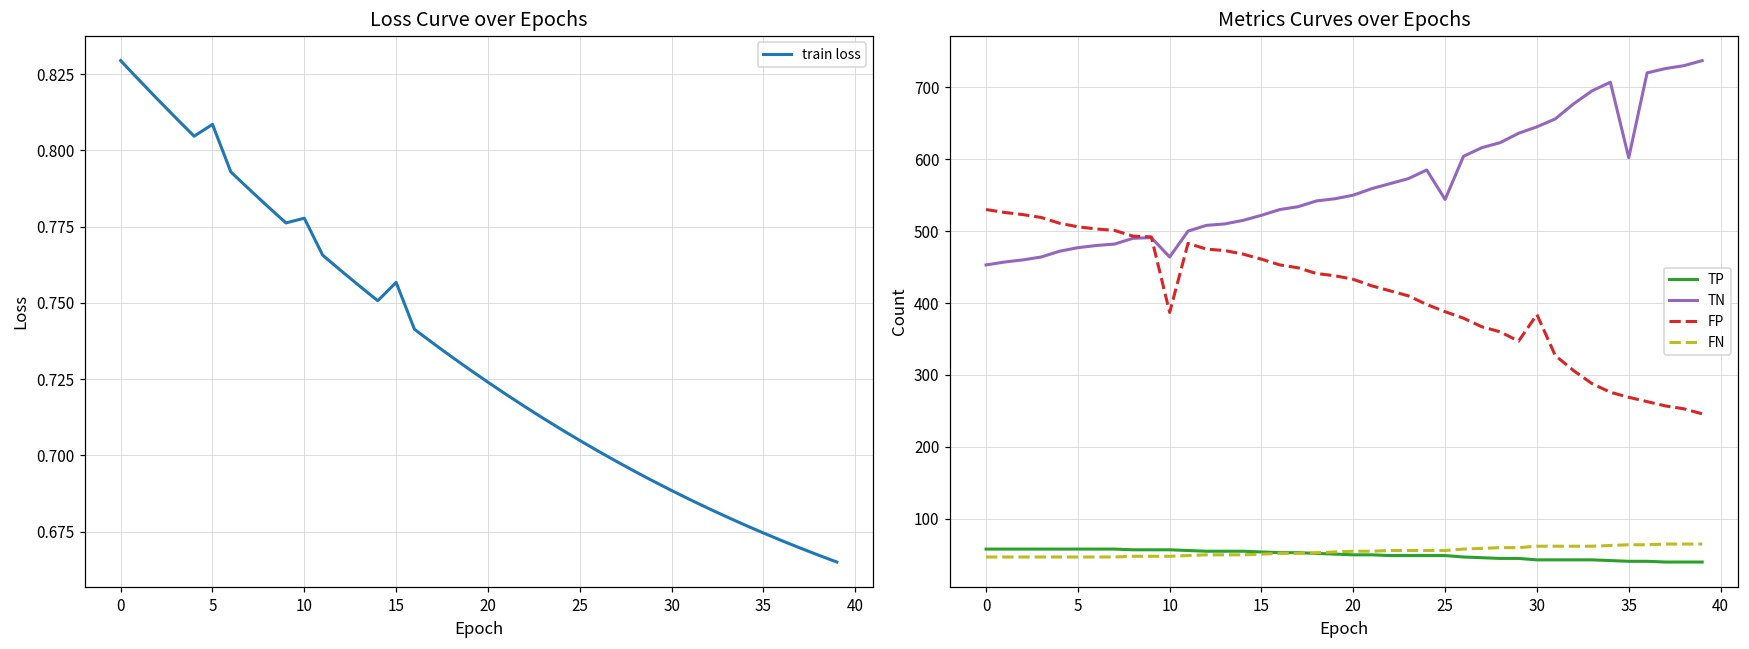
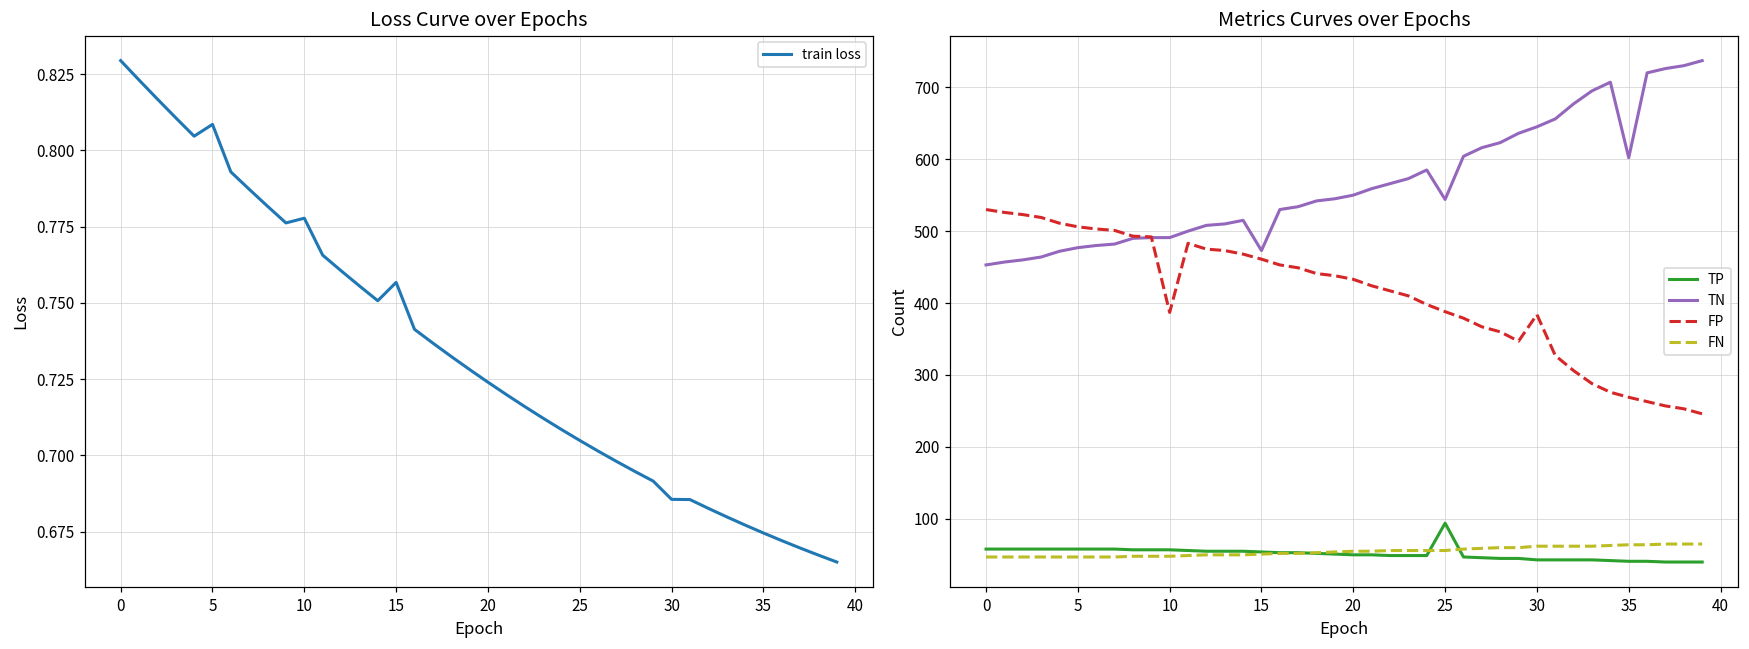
  {
    "Loss Curve over Epochs": {
      "0": 0.829,
      "5": 0.809,
      "10": 0.778,
      "15": 0.757,
      "20": 0.724,
      "25": 0.705,
-     "30": 0.688,
+     "30": 0.686,
      "35": 0.675
    },
    "Metrics Curves over Epochs": {
      "TP": {
        "0": 60,
        "5": 60,
        "10": 60,
        "20": 50,
-       "25": 50,
+       "25": 90,
        "30": 40,
        "35": 40
      },
      "TN": {
        "0": 450,
        "5": 480,
-       "10": 460,
-       "15": 520,
+       "10": 490,
+       "15": 470,
        "20": 550,
        "25": 540,
        "30": 650,
        "35": 600
      },
      "FP": {
        "0": 530,
        "5": 510,
        "10": 390,
        "15": 460,
        "20": 430,
        "25": 390,
        "30": 380,
        "35": 270
      },
      "FN": {
        "0": 50,
        "5": 50,
        "10": 50,
        "20": 60,
        "25": 60,
        "30": 60,
        "35": 60
      }
    }
  }
